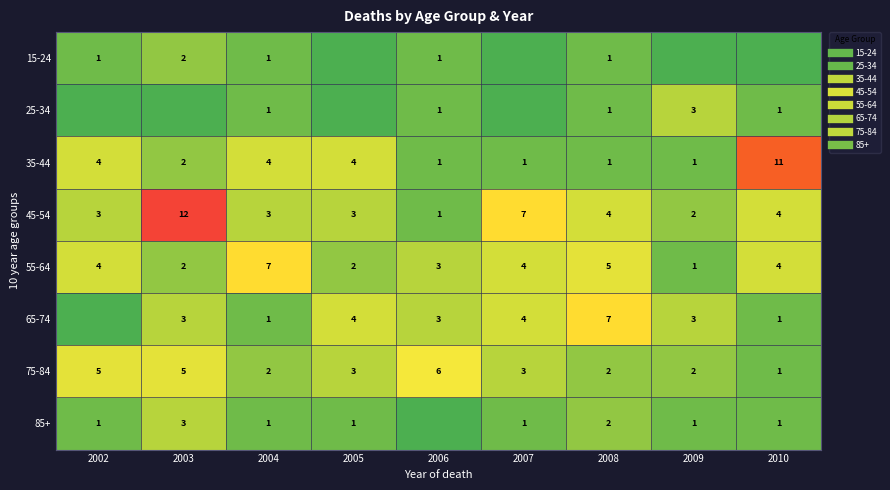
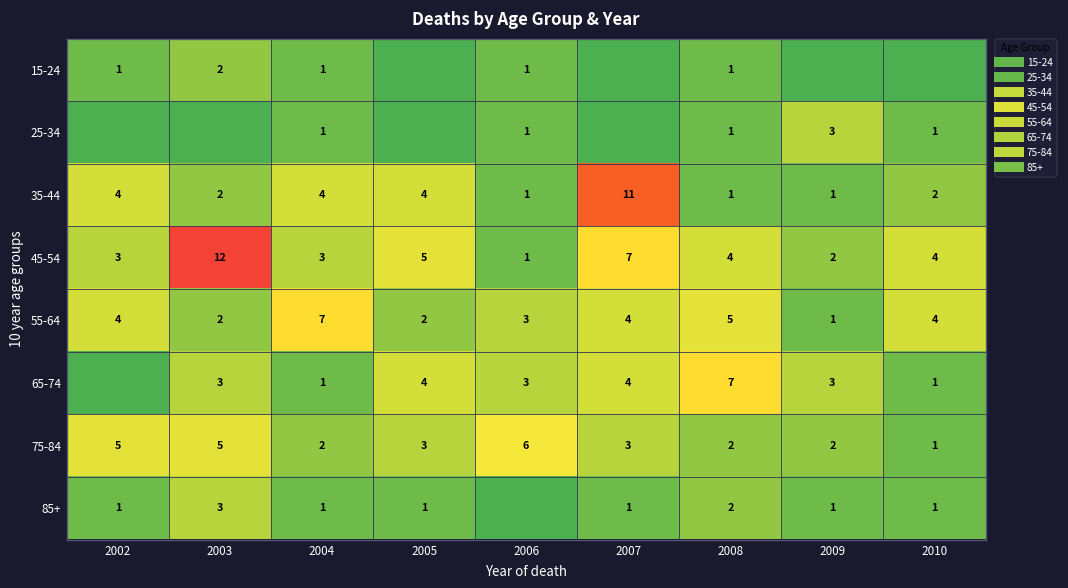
  {
    "15-24": {
      "2002": 1,
      "2003": 2,
      "2004": 1,
      "2006": 1,
      "2008": 1
    },
    "25-34": {
      "2004": 1,
      "2006": 1,
      "2008": 1,
      "2009": 3,
      "2010": 1
    },
    "35-44": {
      "2002": 4,
      "2003": 2,
      "2004": 4,
      "2005": 4,
      "2006": 1,
-     "2007": 1,
+     "2007": 11,
      "2008": 1,
      "2009": 1,
-     "2010": 11
+     "2010": 2
    },
    "45-54": {
      "2002": 3,
      "2003": 12,
      "2004": 3,
-     "2005": 3,
+     "2005": 5,
      "2006": 1,
      "2007": 7,
      "2008": 4,
      "2009": 2,
      "2010": 4
    },
    "55-64": {
      "2002": 4,
      "2003": 2,
      "2004": 7,
      "2005": 2,
      "2006": 3,
      "2007": 4,
      "2008": 5,
      "2009": 1,
      "2010": 4
    },
    "65-74": {
      "2003": 3,
      "2004": 1,
      "2005": 4,
      "2006": 3,
      "2007": 4,
      "2008": 7,
      "2009": 3,
      "2010": 1
    },
    "75-84": {
      "2002": 5,
      "2003": 5,
      "2004": 2,
      "2005": 3,
      "2006": 6,
      "2007": 3,
      "2008": 2,
      "2009": 2,
      "2010": 1
    },
    "85+": {
      "2002": 1,
      "2003": 3,
      "2004": 1,
      "2005": 1,
      "2007": 1,
      "2008": 2,
      "2009": 1,
      "2010": 1
    }
  }
